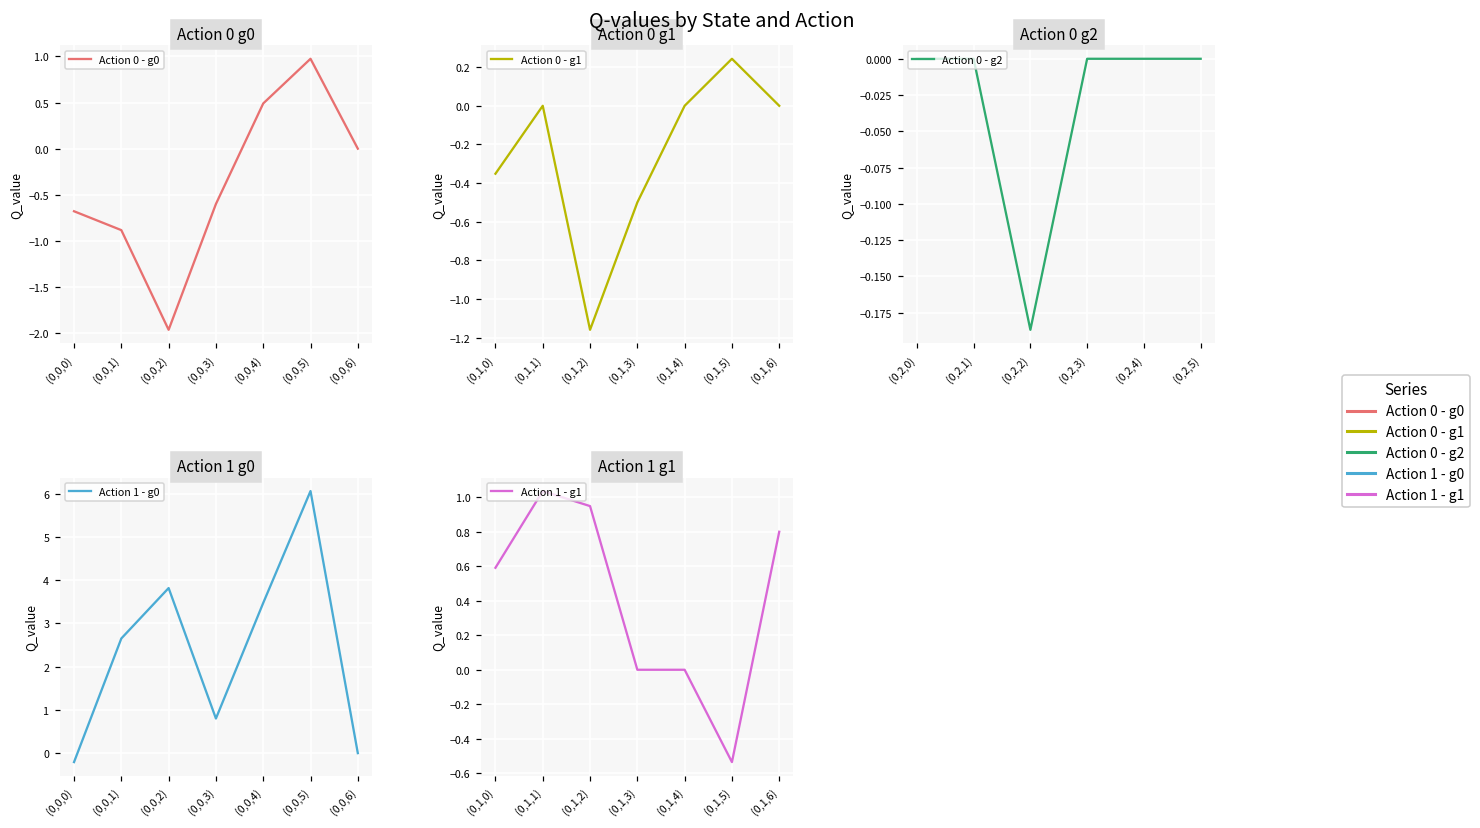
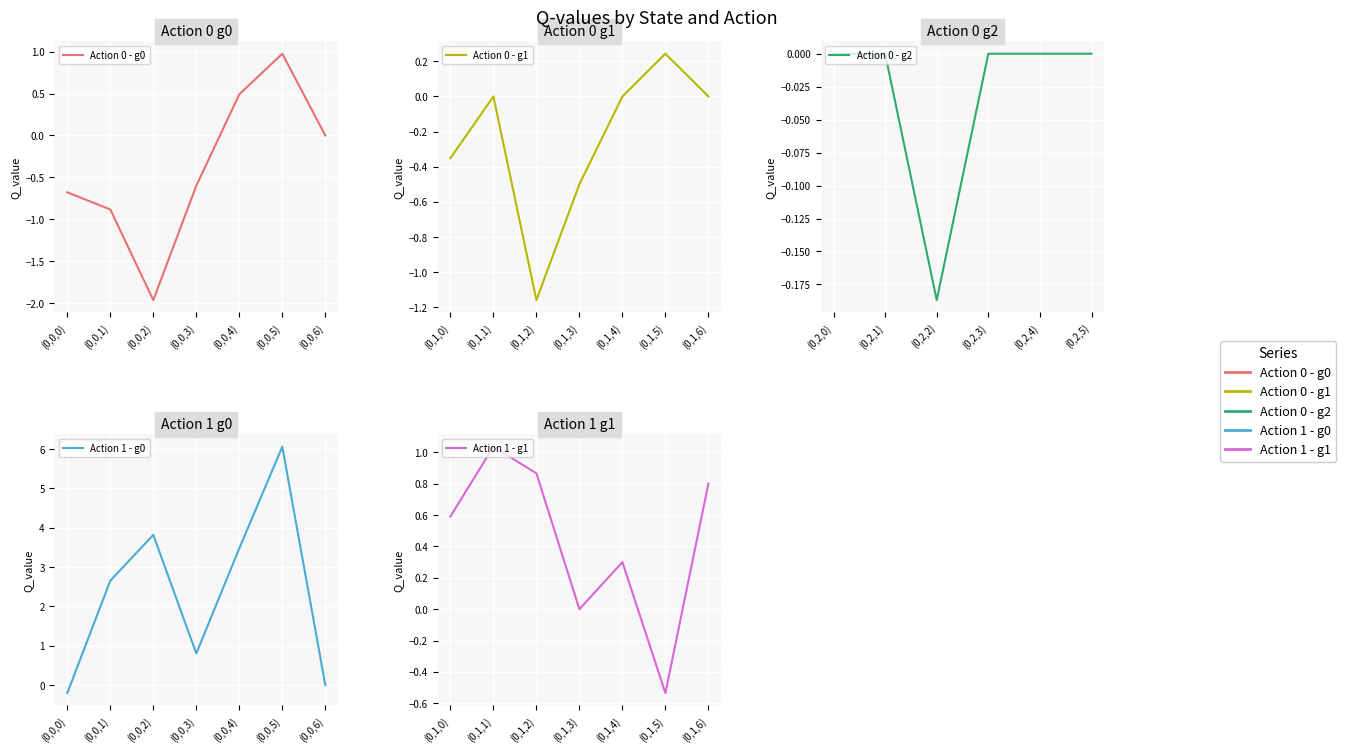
  {
    "Action 0 g0": {
      "(0,0,0)": -0.7,
      "(0,0,1)": -0.9,
      "(0,0,2)": -2.0,
      "(0,0,3)": -0.6,
      "(0,0,4)": 0.5,
      "(0,0,5)": 1.0,
      "(0,0,6)": 0.0
    },
    "Action 0 g1": {
      "(0,1,0)": -0.35,
      "(0,1,1)": 0.00,
      "(0,1,2)": -1.16,
      "(0,1,3)": -0.50,
      "(0,1,4)": 0.00,
      "(0,1,5)": 0.24,
      "(0,1,6)": 0.00
    },
    "Action 0 g2": {
      "(0,2,2)": -0.187,
      "(0,2,3)": 0.000,
      "(0,2,4)": 0.000,
      "(0,2,5)": 0.000
    },
    "Action 1 g0": {
      "(0,0,0)": -0.2,
      "(0,0,1)": 2.7,
      "(0,0,2)": 3.8,
      "(0,0,3)": 0.8,
      "(0,0,4)": 3.5,
      "(0,0,5)": 6.1,
      "(0,0,6)": 0.0
    },
    "Action 1 g1": {
      "(0,1,0)": 0.59,
-     "(0,1,2)": 0.95,
+     "(0,1,2)": 0.87,
      "(0,1,3)": 0.00,
-     "(0,1,4)": 0.0,
+     "(0,1,4)": 0.3,
      "(0,1,5)": -0.54,
      "(0,1,6)": 0.80
    }
  }
